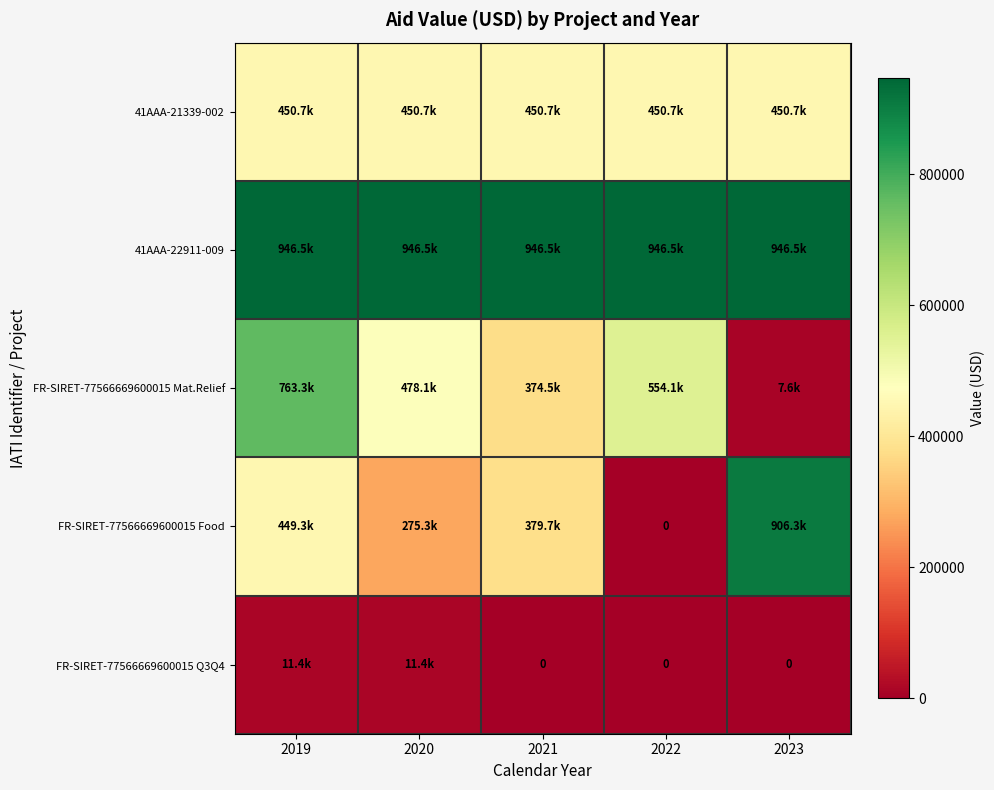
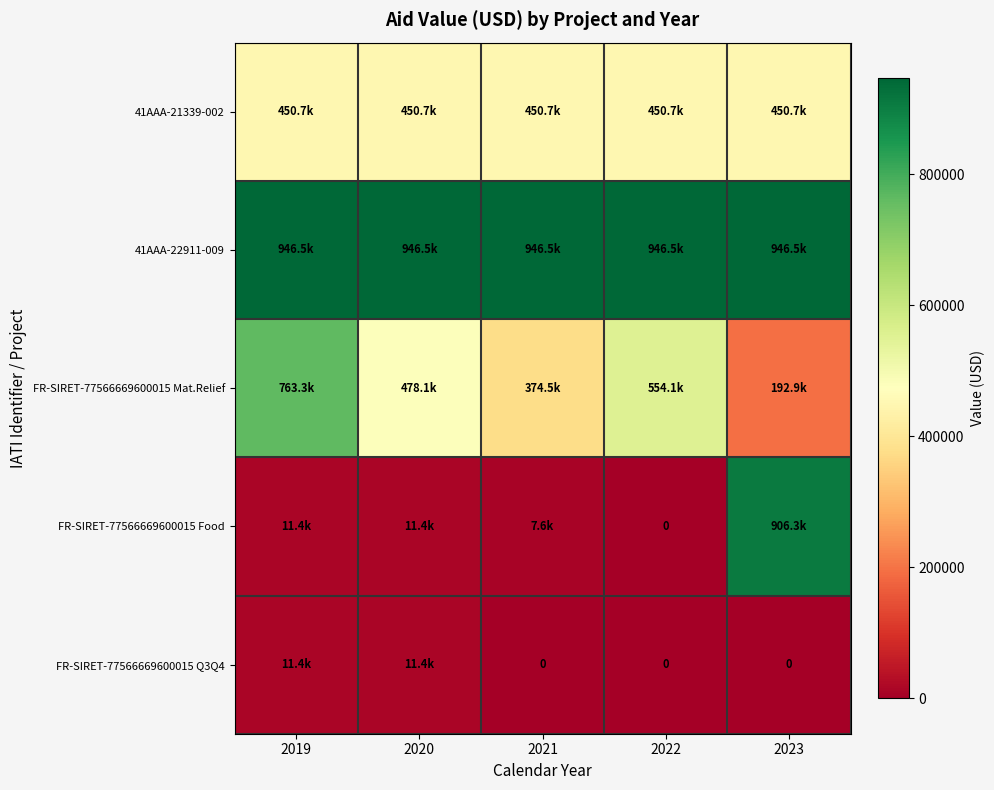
  {
    "41AAA-21339-002": {
      "2019": "450.7k",
      "2020": "450.7k",
      "2021": "450.7k",
      "2022": "450.7k",
      "2023": "450.7k"
    },
    "41AAA-22911-009": {
      "2019": "946.5k",
      "2020": "946.5k",
      "2021": "946.5k",
      "2022": "946.5k",
      "2023": "946.5k"
    },
    "FR-SIRET-77566669600015 Mat.Relief": {
      "2019": "763.3k",
      "2020": "478.1k",
      "2021": "374.5k",
      "2022": "554.1k",
-     "2023": "7.6k"
+     "2023": "192.9k"
    },
    "FR-SIRET-77566669600015 Food": {
-     "2019": "449.3k",
-     "2020": "275.3k",
-     "2021": "379.7k",
+     "2019": "11.4k",
+     "2020": "11.4k",
+     "2021": "7.6k",
      "2022": "0",
      "2023": "906.3k"
    },
    "FR-SIRET-77566669600015 Q3Q4": {
      "2019": "11.4k",
      "2020": "11.4k",
      "2021": "0",
      "2022": "0",
      "2023": "0"
    }
  }
